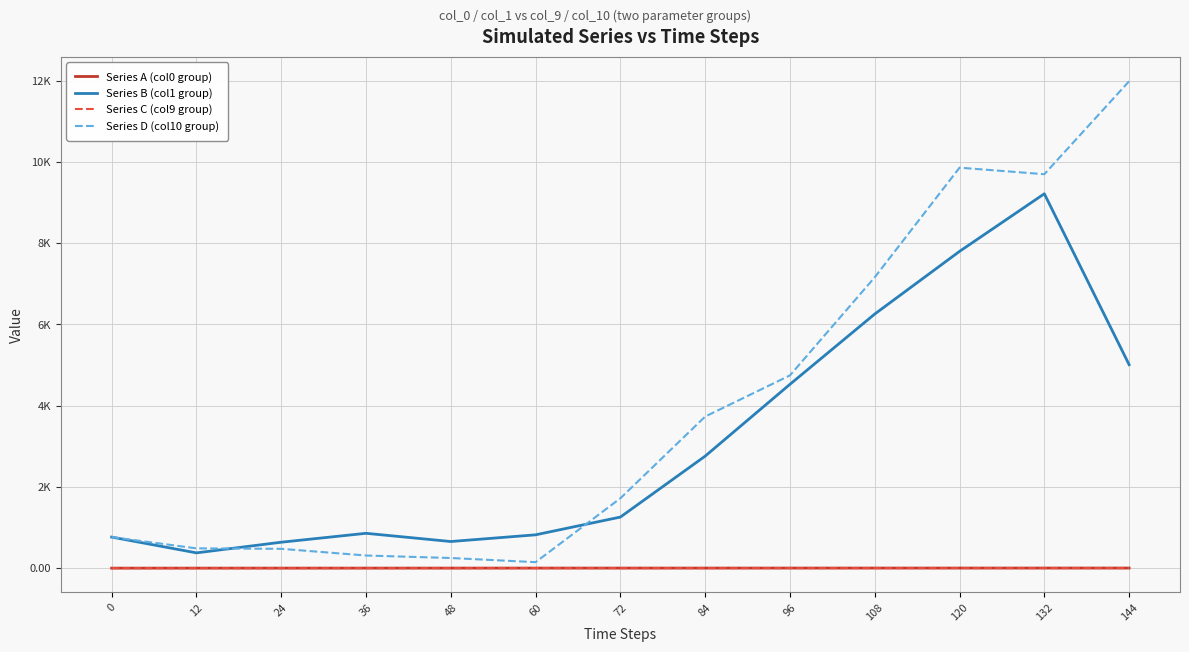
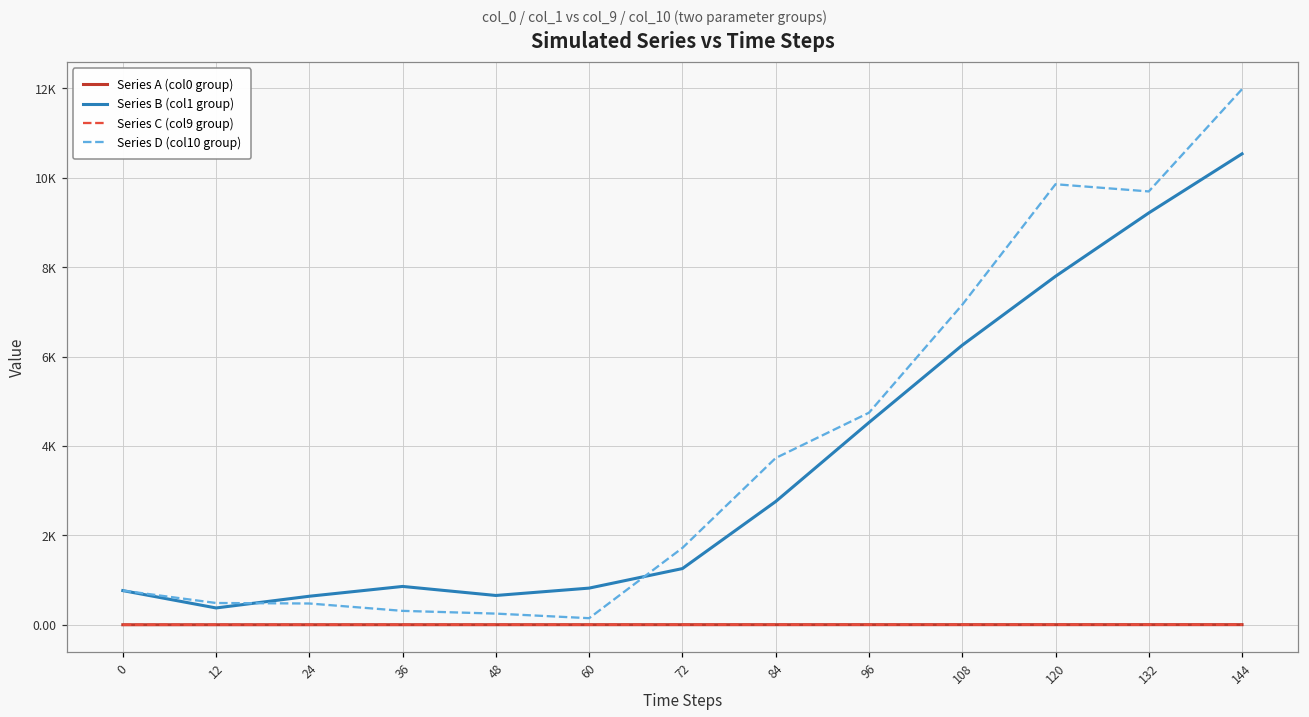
  {
    "Series C (col9 group)": {
      "0": 0,
      "12": 0,
      "24": 0,
      "36": 0,
      "48": 0,
      "60": 0,
      "72": 0,
      "84": 0,
      "96": 0,
      "108": 0,
      "120": 0,
      "132": 0,
      "144": 0
    },
    "Series B (col1 group)": {
      "12": 400,
      "24": 600,
      "36": 900,
      "48": 700,
      "60": 800,
      "72": 1300,
      "84": 2800,
      "96": 4500,
      "108": 6300,
      "120": 7800,
      "132": 9200,
-     "144": 5000
+     "144": 10500
    },
    "Series D (col10 group)": {
      "12": 500,
      "24": 500,
      "36": 300,
      "48": 200,
      "60": 100,
      "72": 1700,
      "84": 3700,
      "96": 4700,
      "108": 7200,
      "120": 9900,
      "132": 9700,
      "144": 12000
    }
  }
